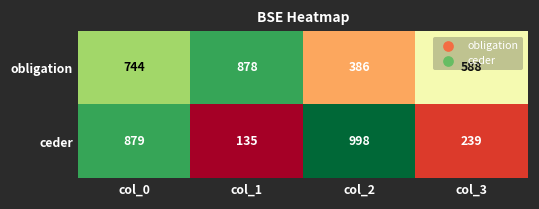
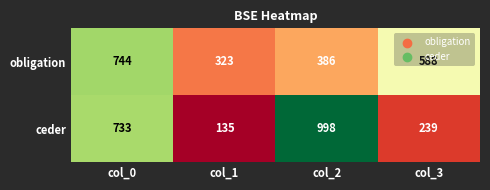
  {
    "obligation": {
      "col_0": 744,
-     "col_1": 878,
+     "col_1": 323,
      "col_2": 386
    },
    "ceder": {
-     "col_0": 879,
+     "col_0": 733,
      "col_1": 135,
      "col_2": 998,
      "col_3": 239
    }
  }
